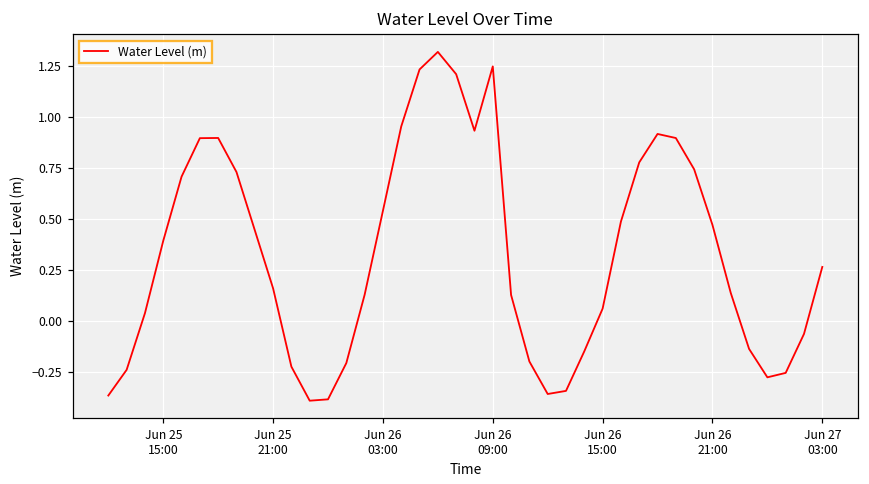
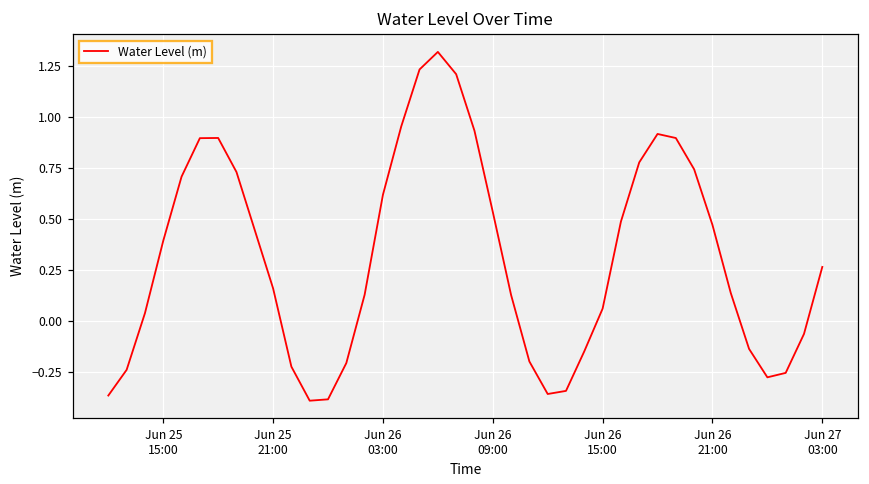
  {
    "Jun 25 15:00": 0.39,
    "Jun 25 21:00": 0.16,
-   "Jun 26 03:00": 0.54,
-   "Jun 26 09:00": 1.25,
+   "Jun 26 03:00": 0.62,
+   "Jun 26 09:00": 0.54,
    "Jun 26 15:00": 0.06,
    "Jun 26 21:00": 0.47,
    "Jun 27 03:00": 0.27
  }
